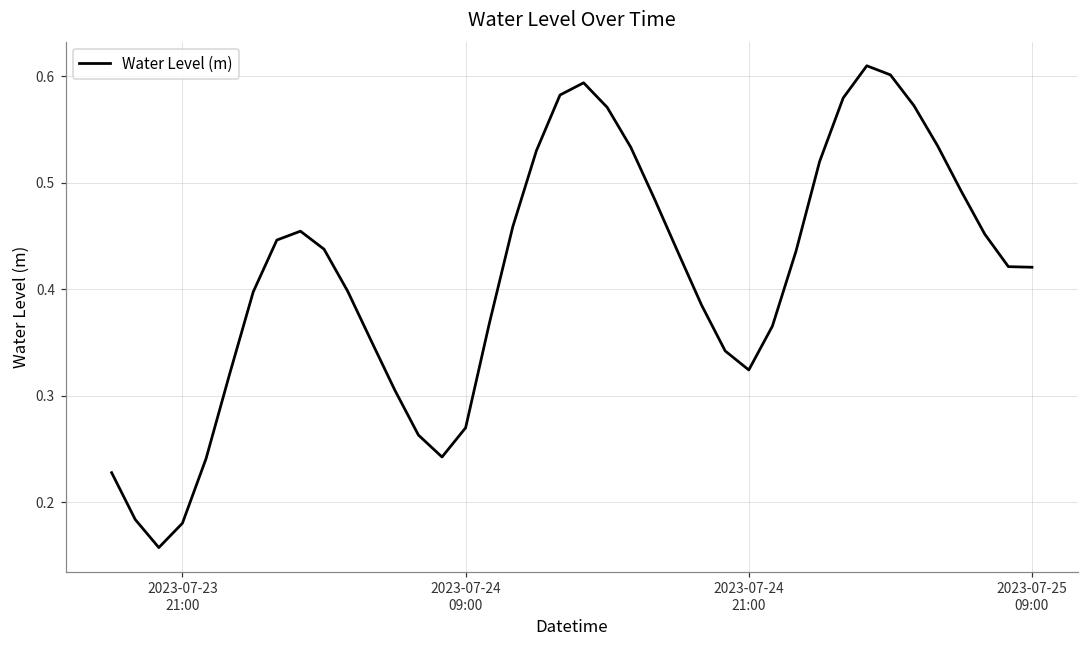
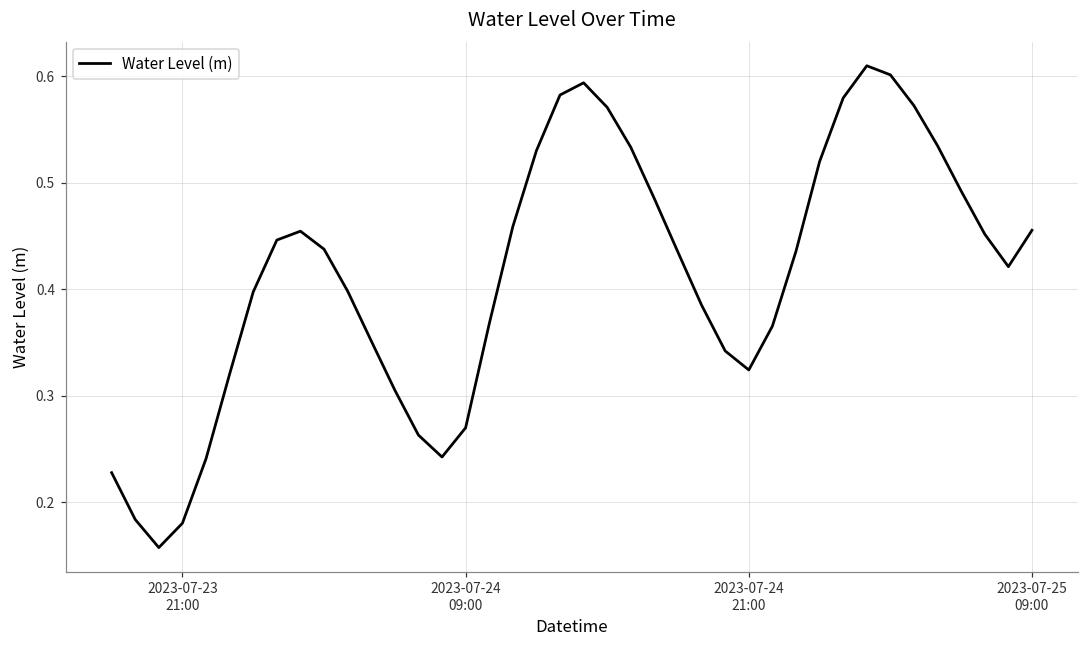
  {
    "2023-07-23 21:00": 0.18,
    "2023-07-24 09:00": 0.27,
    "2023-07-24 21:00": 0.32,
-   "2023-07-25 09:00": 0.42
+   "2023-07-25 09:00": 0.46
  }
